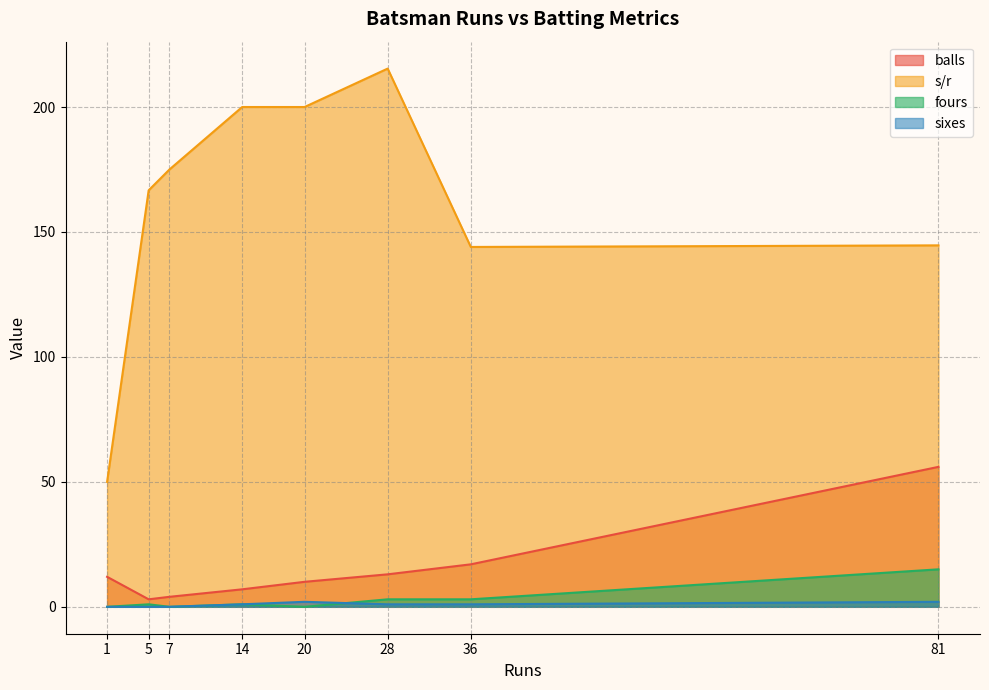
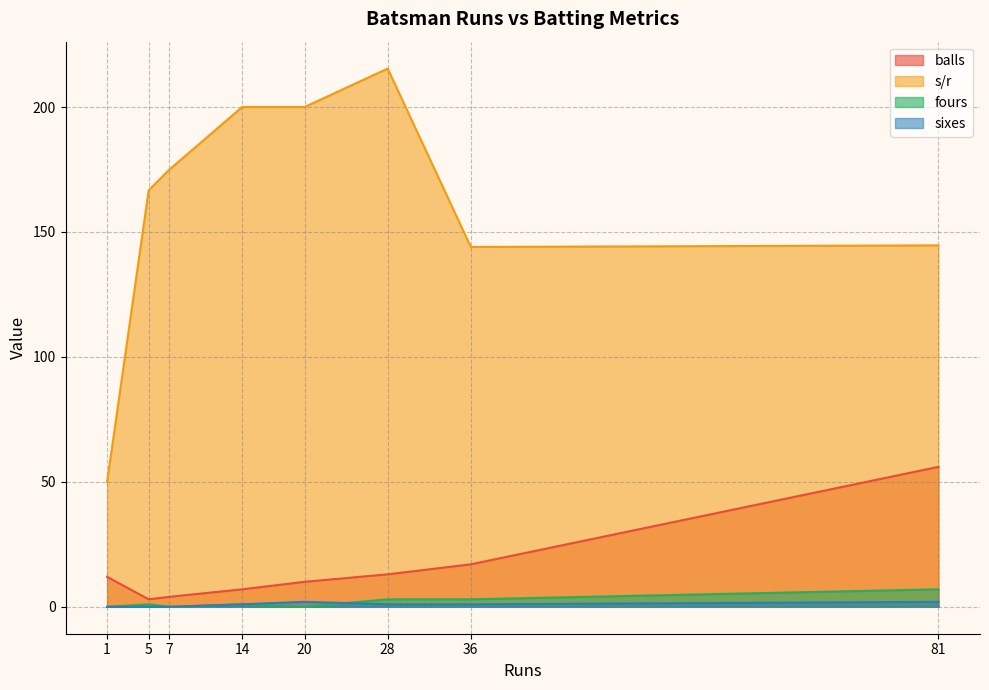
  {
    "balls": {
      "1": 12,
      "5": 3,
      "7": 4,
      "14": 7,
      "20": 10,
      "28": 13,
      "36": 17,
      "81": 56
    },
    "s/r": {
      "1": 50,
      "5": 167,
      "7": 175,
      "14": 200,
      "20": 200,
      "28": 215,
      "36": 144,
      "81": 145
    },
    "fours": {
      "20": 0,
      "28": 3,
      "36": 3,
-     "81": 15
+     "81": 7
    },
    "sixes": {
      "20": 2,
      "28": 1,
      "36": 1,
      "81": 2
    }
  }
